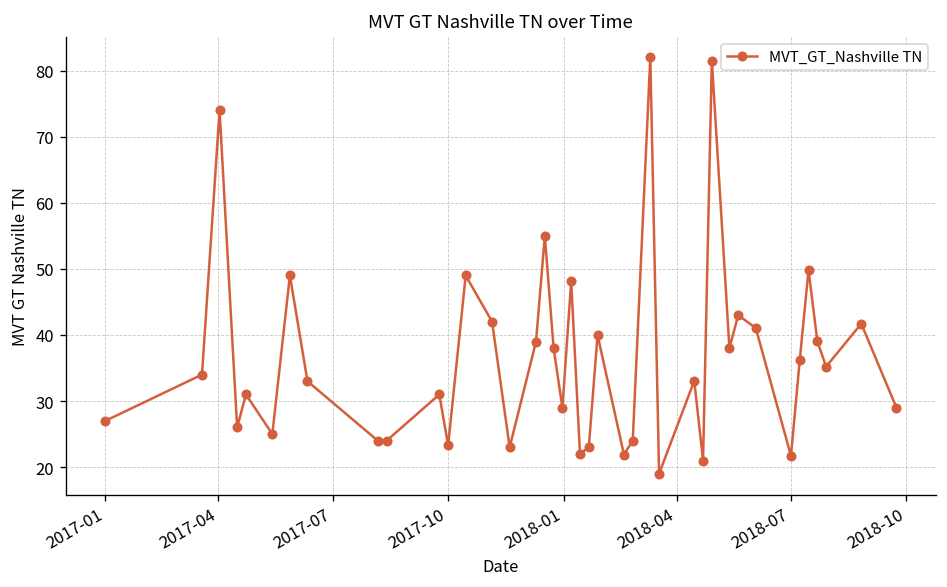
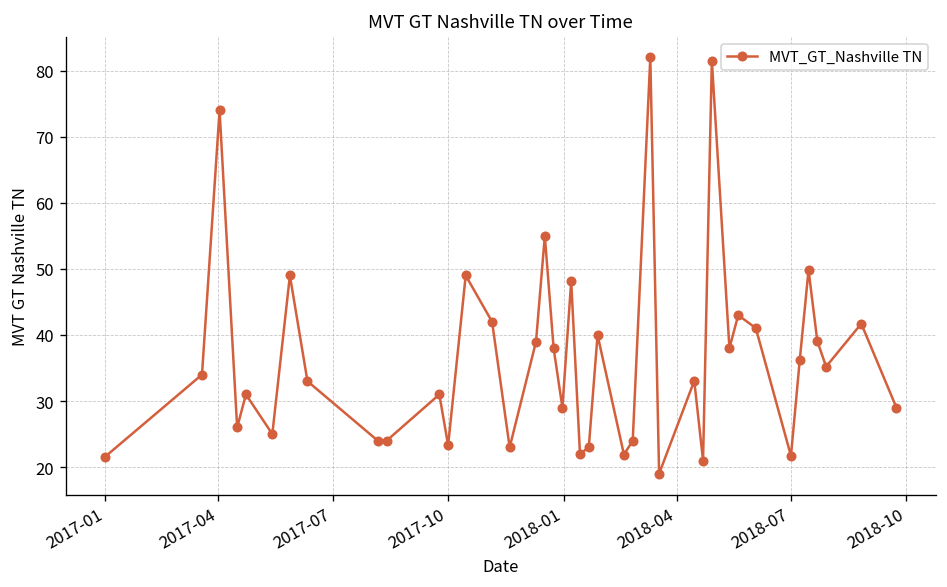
  {
-   "2017-01": 27,
+   "2017-01": 22,
    "2017-10": 23,
    "2018-07": 22
  }
